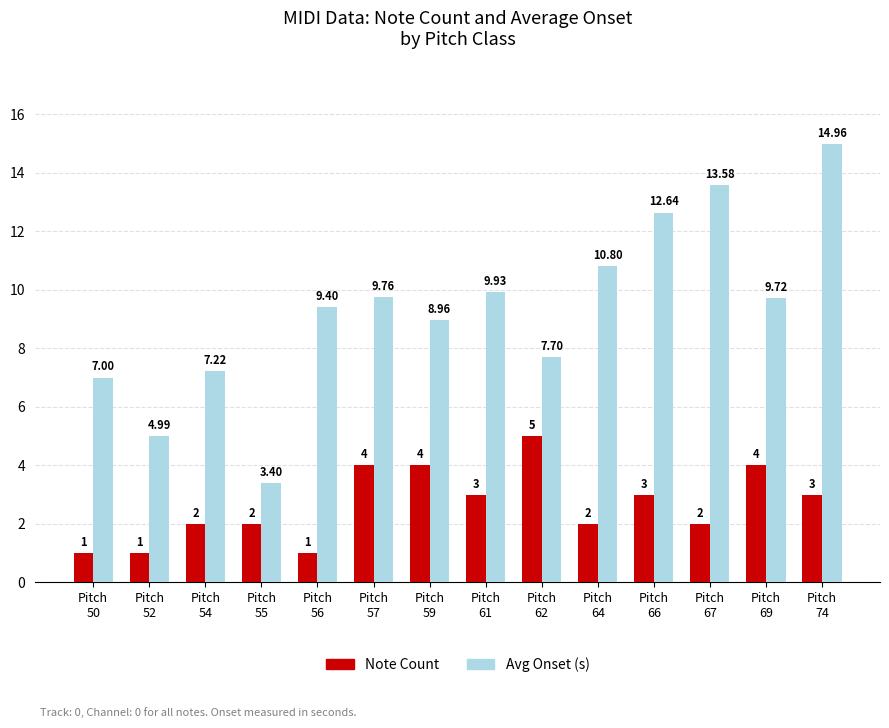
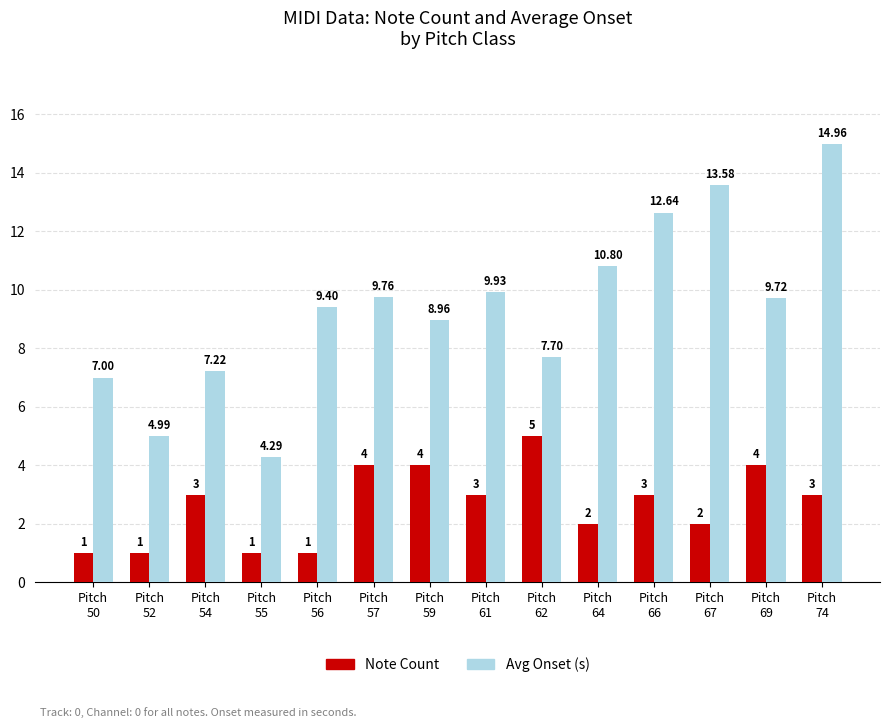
  {
    "Note Count": {
      "Pitch 50": 1,
      "Pitch 52": 1,
-     "Pitch 54": 2,
-     "Pitch 55": 2,
+     "Pitch 54": 3,
+     "Pitch 55": 1,
      "Pitch 56": 1,
      "Pitch 57": 4,
      "Pitch 59": 4,
      "Pitch 61": 3,
      "Pitch 62": 5,
      "Pitch 64": 2,
      "Pitch 66": 3,
      "Pitch 67": 2,
      "Pitch 69": 4,
      "Pitch 74": 3
    },
    "Avg Onset (s)": {
      "Pitch 50": 7.00,
      "Pitch 52": 4.99,
      "Pitch 54": 7.22,
-     "Pitch 55": 3.40,
+     "Pitch 55": 4.29,
      "Pitch 56": 9.40,
      "Pitch 57": 9.76,
      "Pitch 59": 8.96,
      "Pitch 61": 9.93,
      "Pitch 62": 7.70,
      "Pitch 64": 10.80,
      "Pitch 66": 12.64,
      "Pitch 67": 13.58,
      "Pitch 69": 9.72,
      "Pitch 74": 14.96
    }
  }
